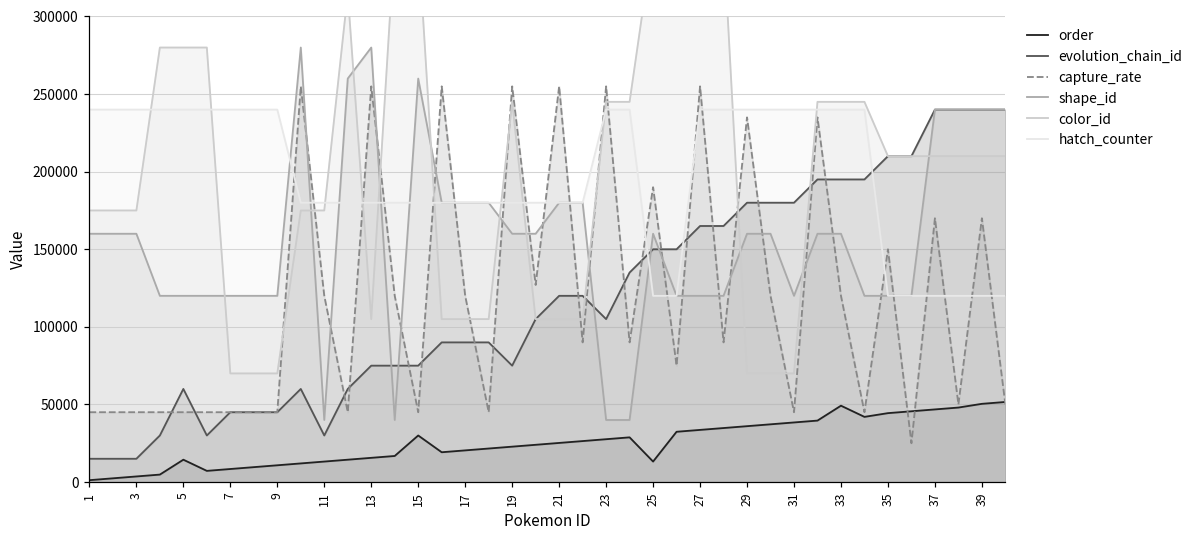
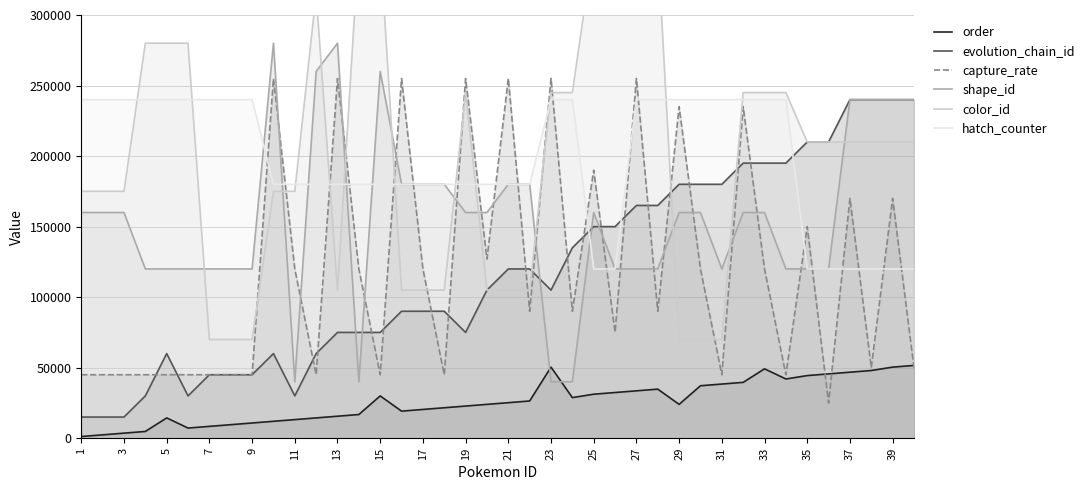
  {
    "order": {
      "1": 1000,
      "3": 4000,
      "5": 14000,
      "7": 8000,
      "9": 11000,
      "11": 13000,
      "13": 16000,
      "15": 30000,
      "17": 20000,
      "19": 23000,
      "21": 25000,
-     "23": 28000,
-     "25": 13000,
+     "23": 50000,
+     "25": 31000,
      "27": 34000,
-     "29": 36000,
+     "29": 24000,
      "31": 38000,
      "33": 49000,
      "35": 44000,
      "37": 47000,
      "39": 50000
    },
    "evolution_chain_id": {
      "1": 15000,
      "3": 15000,
      "5": 60000,
      "11": 30000,
      "13": 75000,
      "15": 75000,
      "17": 90000,
      "19": 75000,
      "21": 120000,
      "23": 105000,
      "25": 150000,
      "27": 165000,
      "29": 180000,
      "31": 180000,
      "33": 195000
    }
  }
